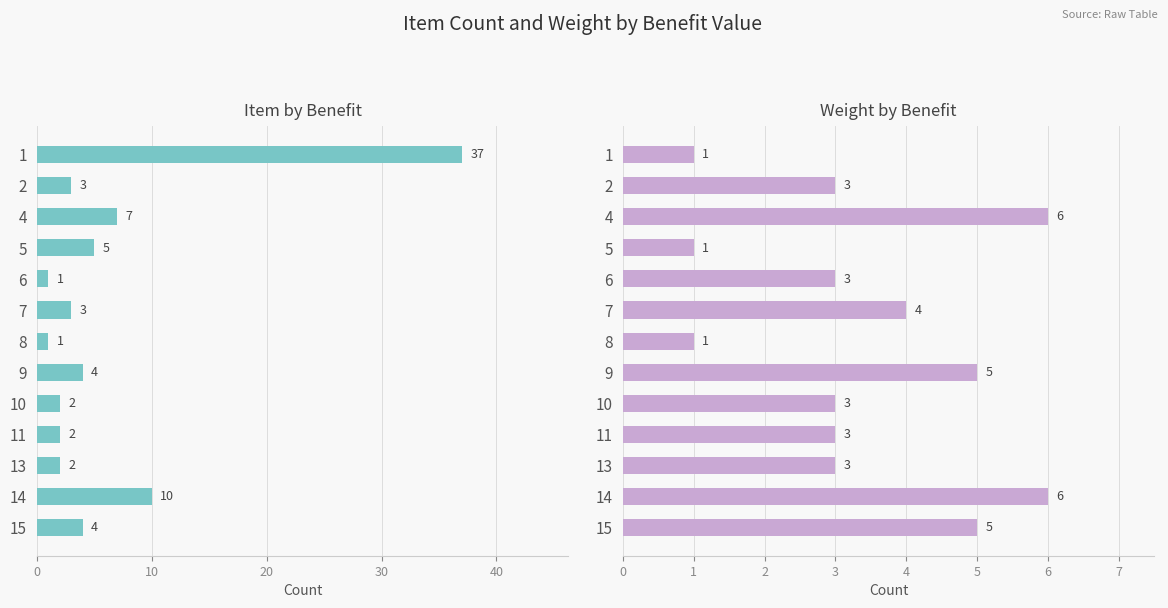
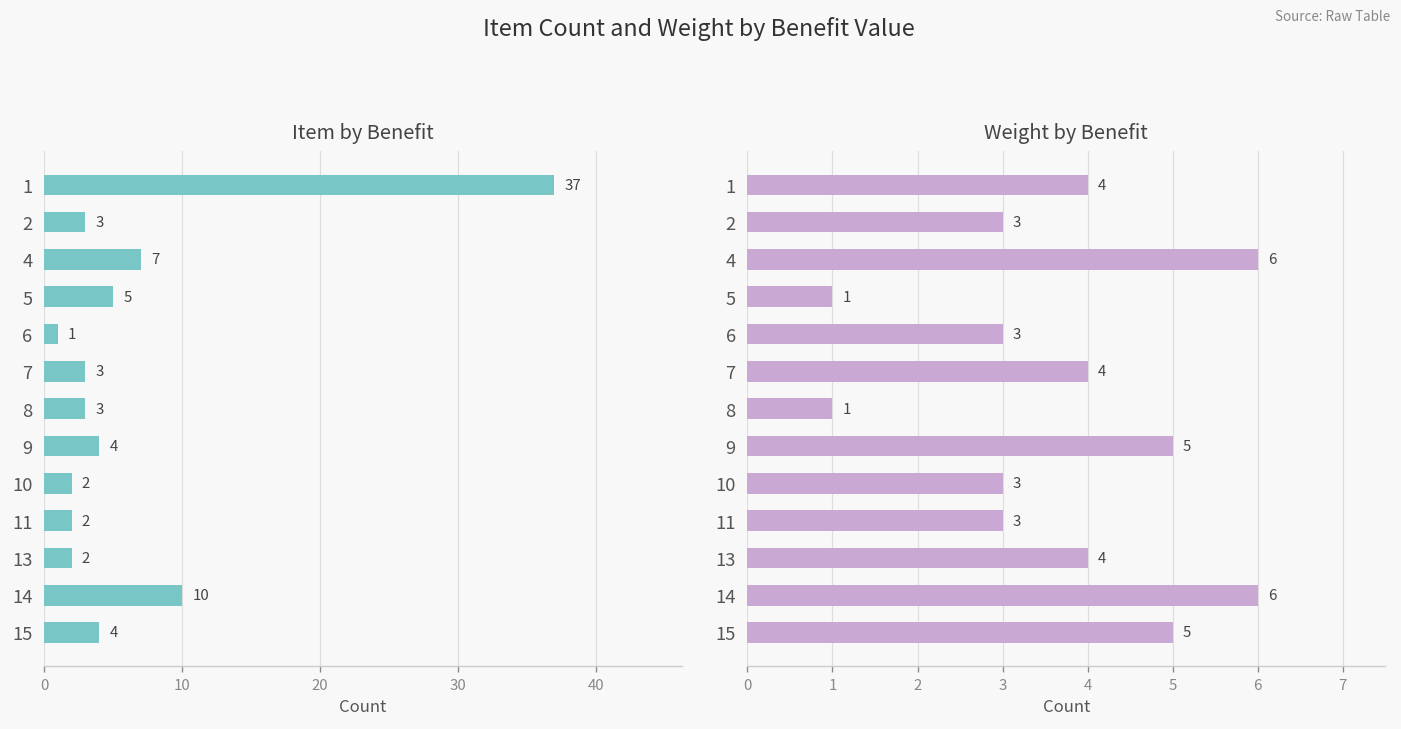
  {
    "Item by Benefit": {
      "1": 37,
      "2": 3,
      "4": 7,
      "5": 5,
      "6": 1,
      "7": 3,
-     "8": 1,
+     "8": 3,
      "9": 4,
      "10": 2,
      "11": 2,
      "13": 2,
      "14": 10,
      "15": 4
    },
    "Weight by Benefit": {
-     "1": 1,
+     "1": 4,
      "2": 3,
      "4": 6,
      "5": 1,
      "6": 3,
      "7": 4,
      "8": 1,
      "9": 5,
      "10": 3,
      "11": 3,
-     "13": 3,
+     "13": 4,
      "14": 6,
      "15": 5
    }
  }
